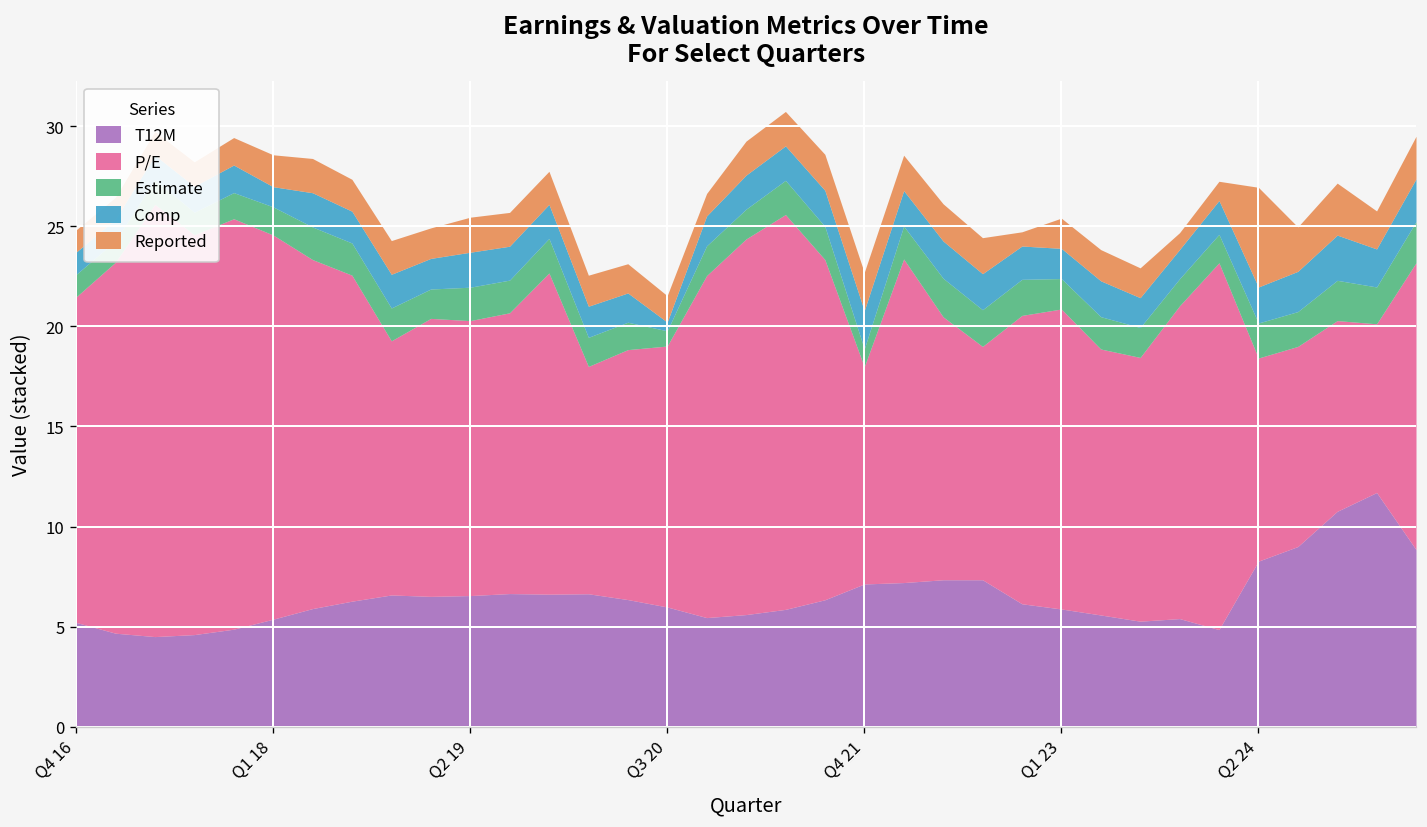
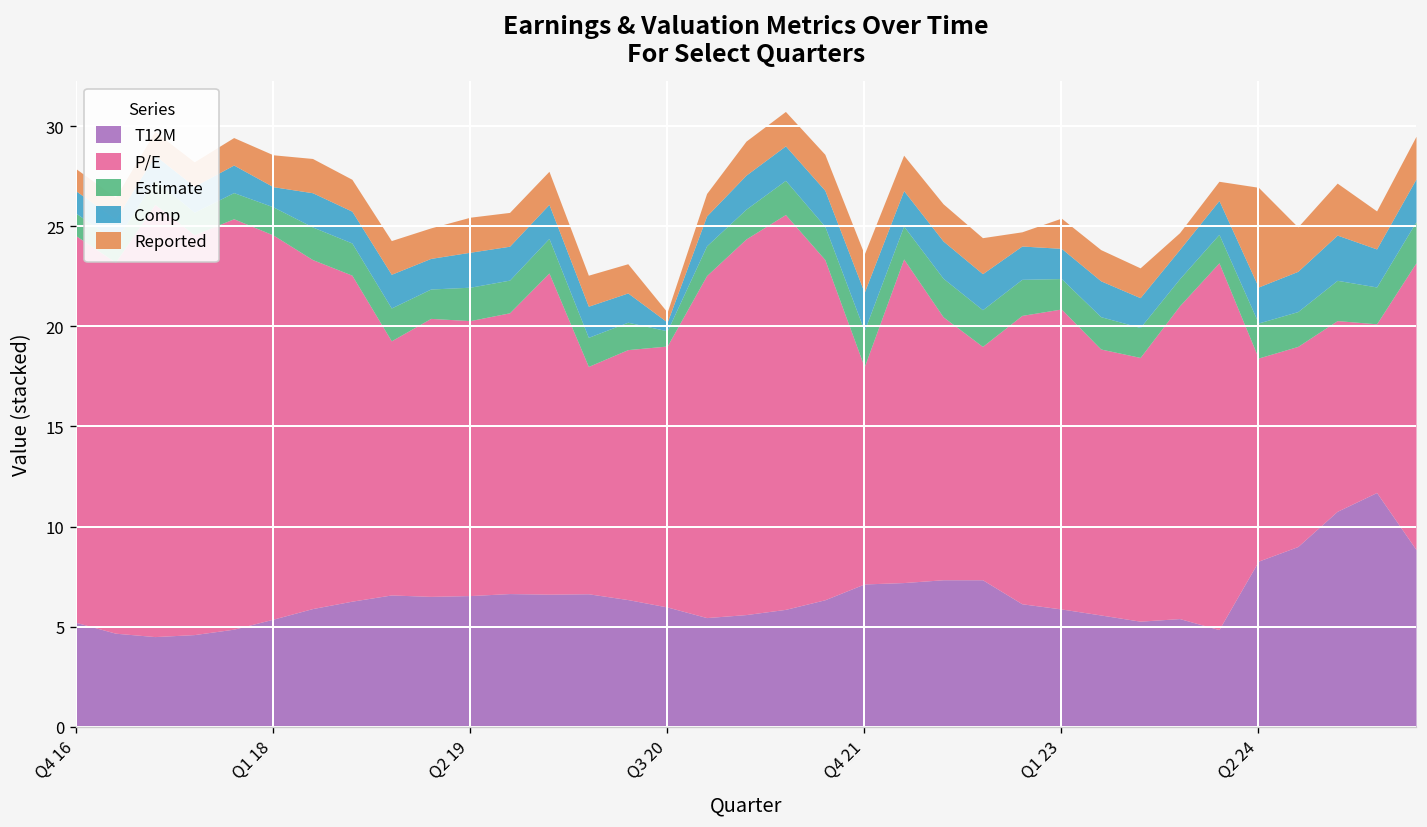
  {
    "T12M": {
      "Q4 16": 5.2,
      "Q1 18": 5.4,
      "Q2 19": 6.6,
      "Q3 20": 6.0,
      "Q4 21": 7.1,
      "Q1 23": 5.9,
      "Q2 24": 8.3
    },
    "P/E": {
-     "Q4 16": 16.3,
+     "Q4 16": 19.3,
      "Q1 18": 19.2,
      "Q2 19": 13.7,
      "Q3 20": 13.0,
      "Q4 21": 10.9,
      "Q1 23": 15.0,
      "Q2 24": 10.2
    },
    "Estimate": {
      "Q4 16": 1.1,
      "Q1 18": 1.4,
      "Q2 19": 1.7,
      "Q3 20": 0.8,
-     "Q4 21": 0.9,
+     "Q4 21": 1.8,
      "Q1 23": 1.5,
      "Q2 24": 1.8
    },
    "Comp": {
      "Q4 16": 1.1,
      "Q1 18": 1.0,
      "Q2 19": 1.7,
      "Q3 20": 0.4,
      "Q4 21": 1.9,
      "Q1 23": 1.5,
      "Q2 24": 1.8
    },
    "Reported": {
      "Q4 16": 1.1,
      "Q1 18": 1.6,
      "Q2 19": 1.8,
-     "Q3 20": 1.3,
+     "Q3 20": 0.5,
      "Q4 21": 1.9,
      "Q1 23": 1.5,
      "Q2 24": 5.0
    }
  }
